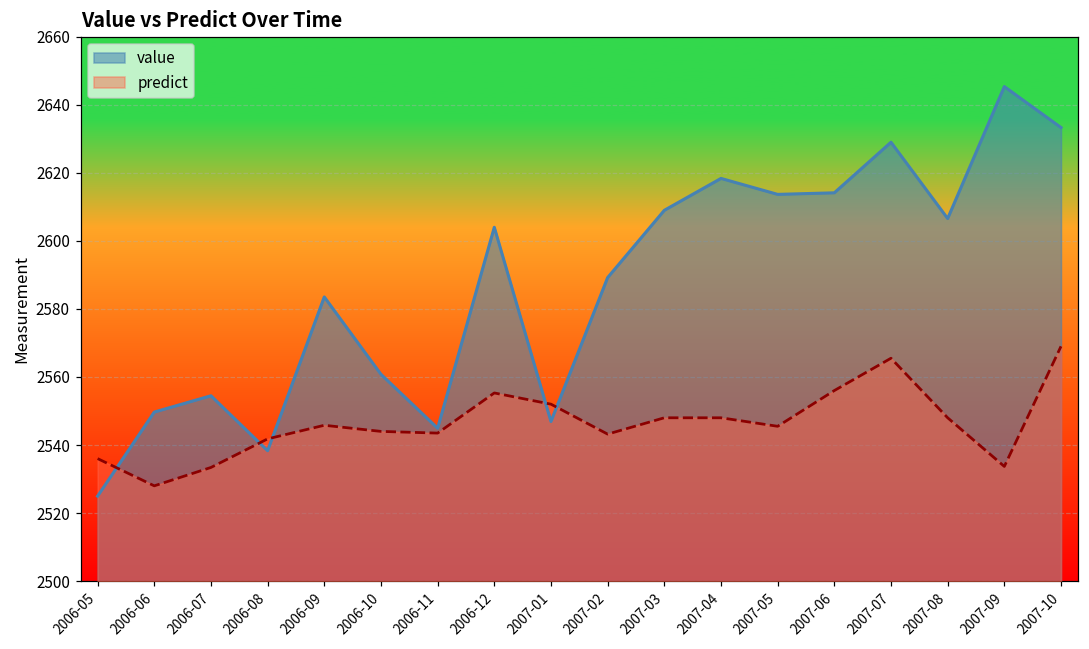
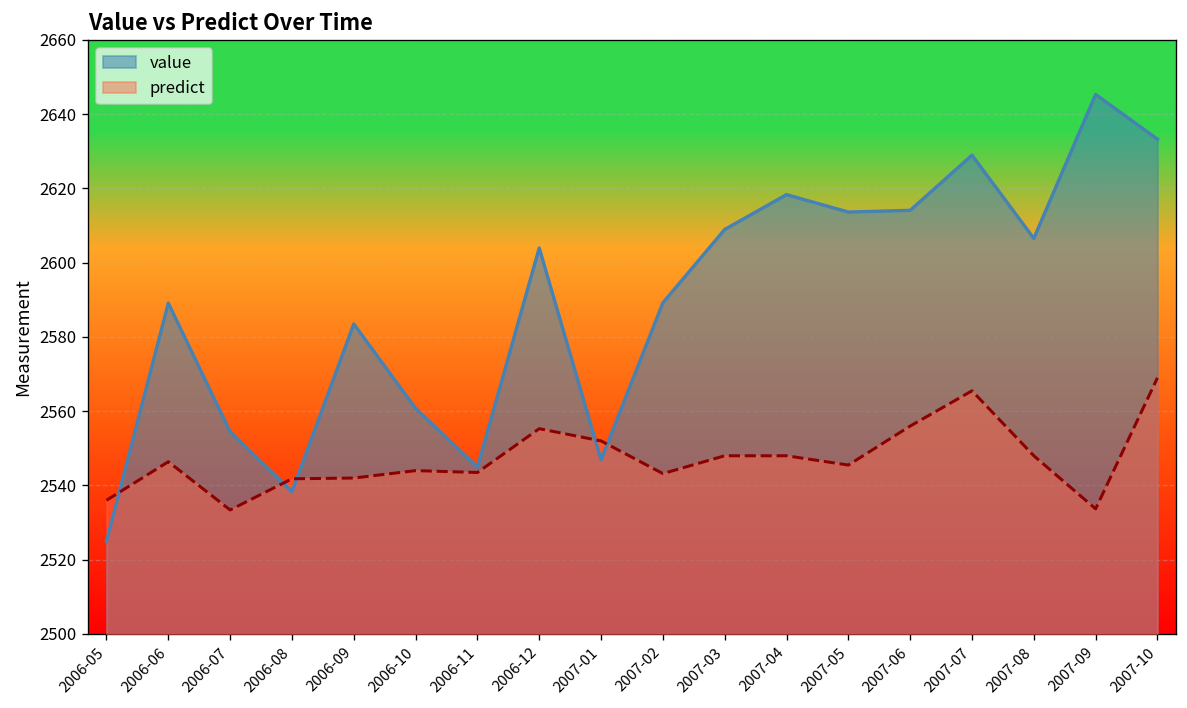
  {
    "value": {
      "2006-05": 2525,
-     "2006-06": 2550,
+     "2006-06": 2589,
      "2006-07": 2554,
      "2006-08": 2538,
      "2006-09": 2584,
      "2006-10": 2561,
      "2006-11": 2545,
      "2006-12": 2604,
      "2007-01": 2547,
      "2007-02": 2589,
      "2007-03": 2609,
      "2007-04": 2618,
      "2007-05": 2614,
      "2007-06": 2614,
      "2007-07": 2629,
      "2007-08": 2607,
      "2007-09": 2645,
      "2007-10": 2633
    },
    "predict": {
      "2006-05": 2536,
-     "2006-06": 2528,
+     "2006-06": 2546,
      "2006-07": 2533,
      "2006-08": 2542,
-     "2006-09": 2546,
+     "2006-09": 2542,
      "2006-10": 2544,
      "2006-11": 2544,
      "2006-12": 2555,
      "2007-01": 2552,
      "2007-02": 2543,
      "2007-03": 2548,
      "2007-04": 2548,
      "2007-05": 2546,
      "2007-06": 2556,
      "2007-07": 2566,
      "2007-08": 2548,
      "2007-09": 2534,
      "2007-10": 2569
    }
  }
